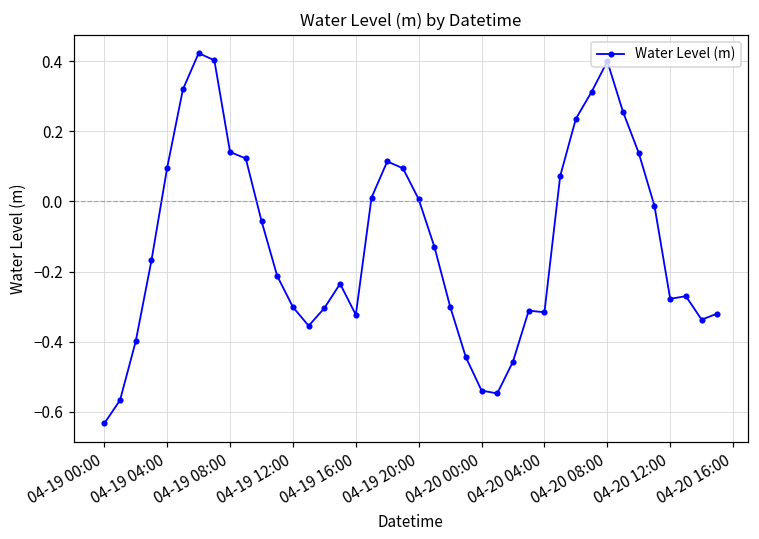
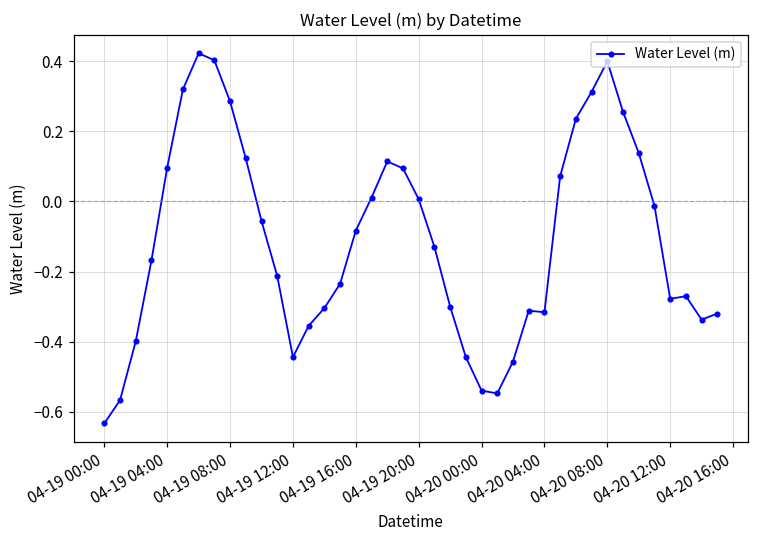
  {
    "04-19 00:00": -0.63,
    "04-19 04:00": 0.10,
-   "04-19 08:00": 0.14,
-   "04-19 12:00": -0.30,
-   "04-19 16:00": -0.32,
+   "04-19 08:00": 0.28,
+   "04-19 12:00": -0.44,
+   "04-19 16:00": -0.08,
    "04-19 20:00": 0.01,
    "04-20 00:00": -0.54,
    "04-20 04:00": -0.32,
    "04-20 12:00": -0.28
  }
